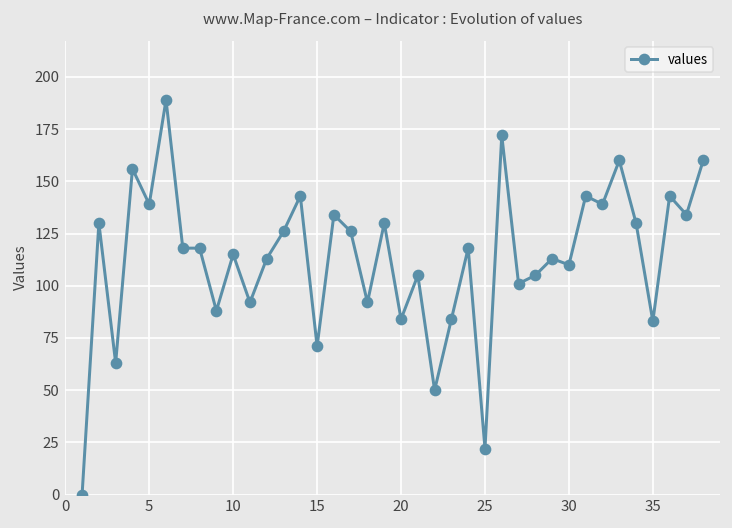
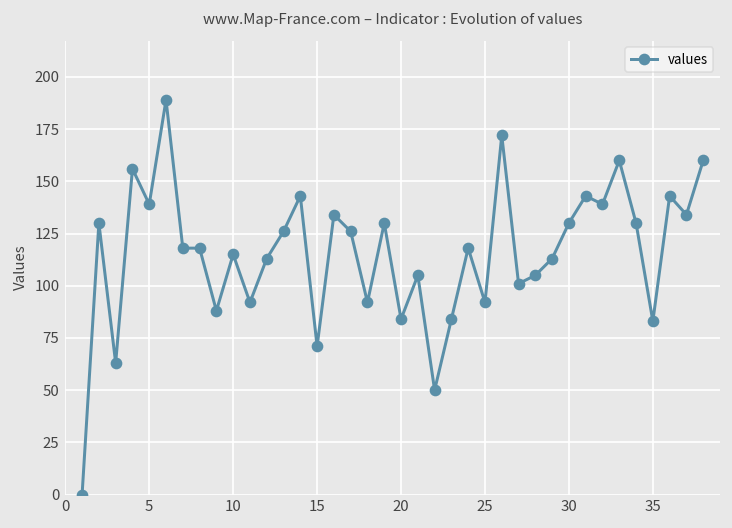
  {
    "5": 139,
    "10": 115,
    "15": 71,
    "20": 84,
-   "25": 22,
-   "30": 110,
+   "25": 92,
+   "30": 130,
    "35": 83
  }
